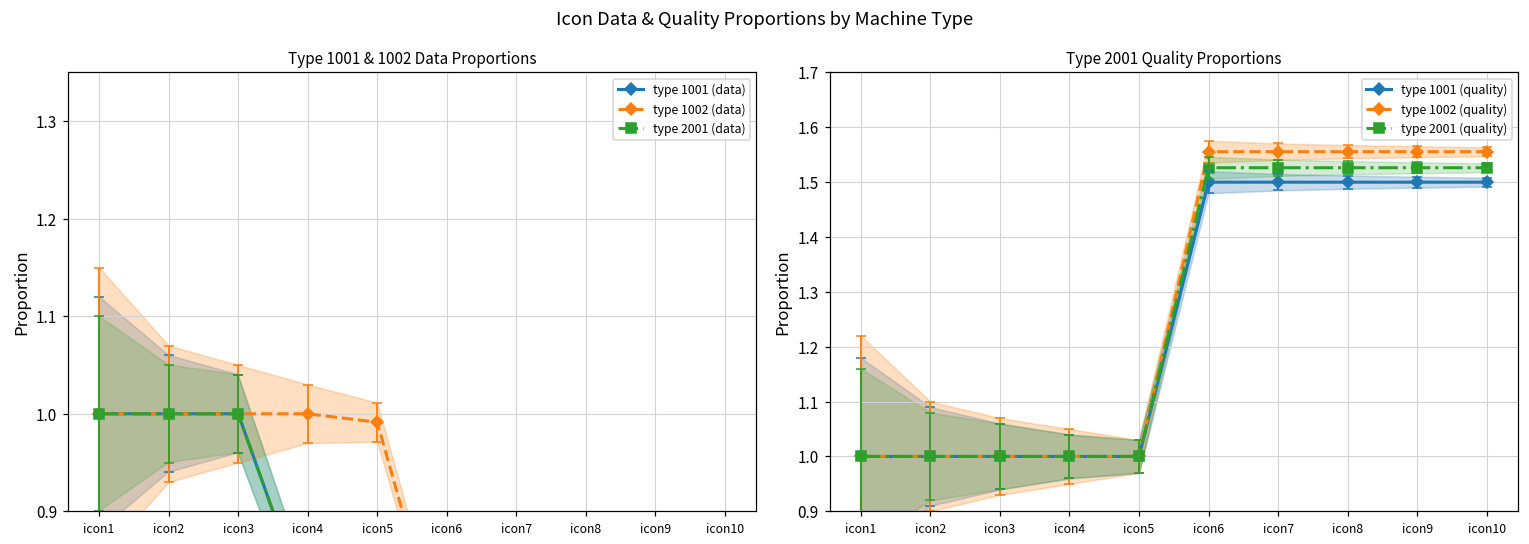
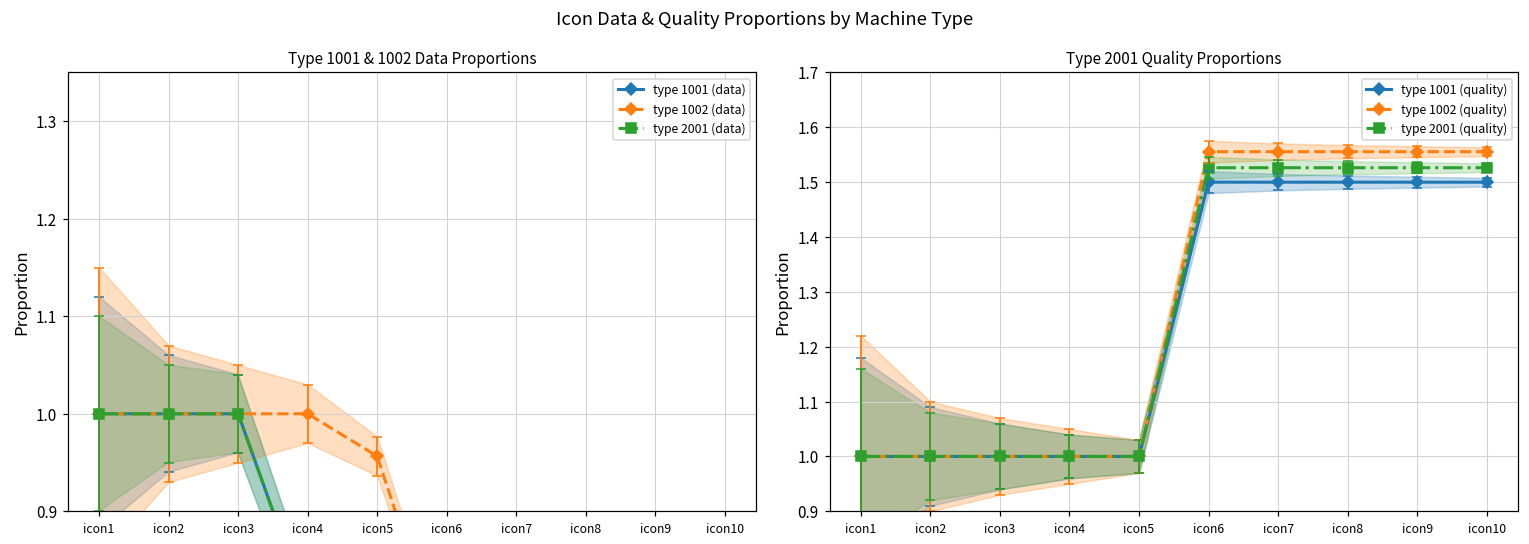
  {
    "Type 1001 & 1002 Data Proportions": {
      "type 1002 (data)": {
        "icon4": 1.00,
-       "icon5": 0.99
+       "icon5": 0.96
      }
    },
    "Type 2001 Quality Proportions": {
      "type 1002 (quality)": {
        "icon6": 1.56,
        "icon7": 1.56,
        "icon8": 1.56,
        "icon9": 1.56,
        "icon10": 1.56
      },
      "type 2001 (quality)": {
        "icon6": 1.53,
        "icon7": 1.53,
        "icon8": 1.53,
        "icon9": 1.53,
        "icon10": 1.53
      }
    }
  }
